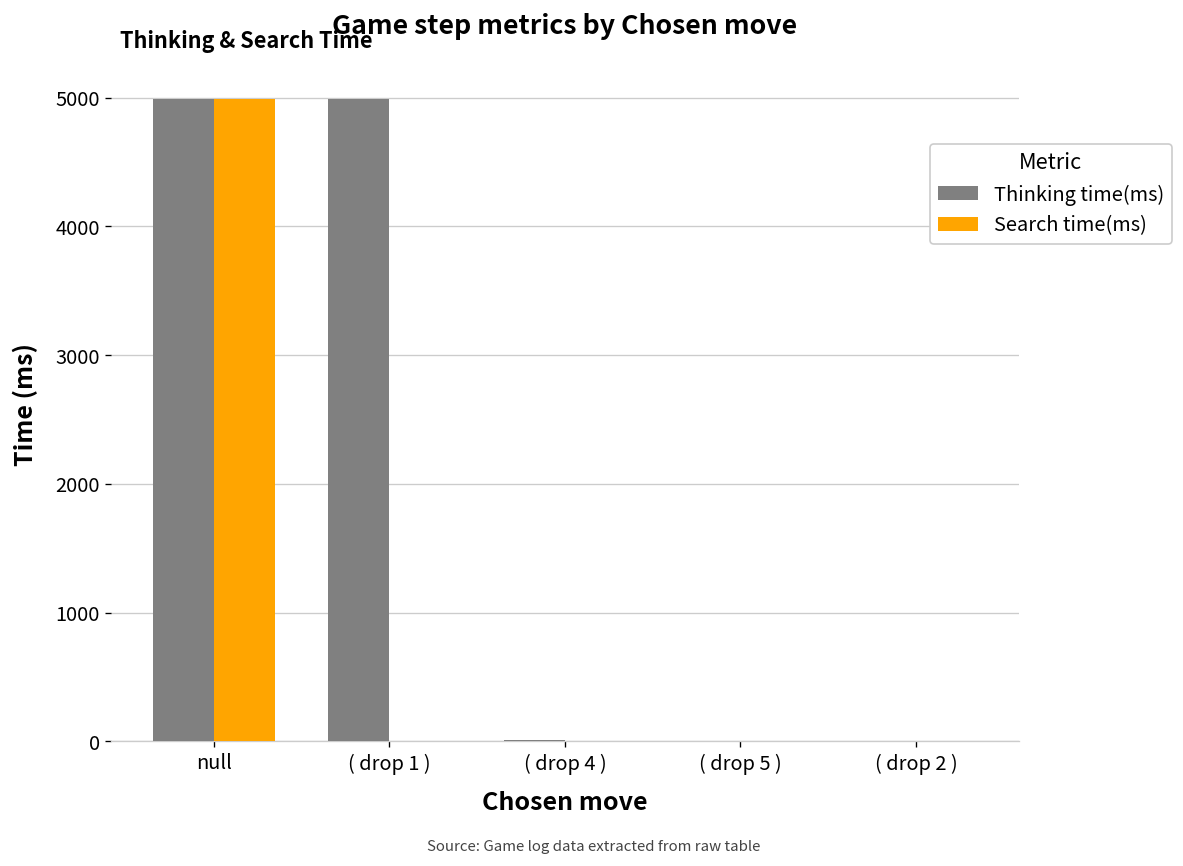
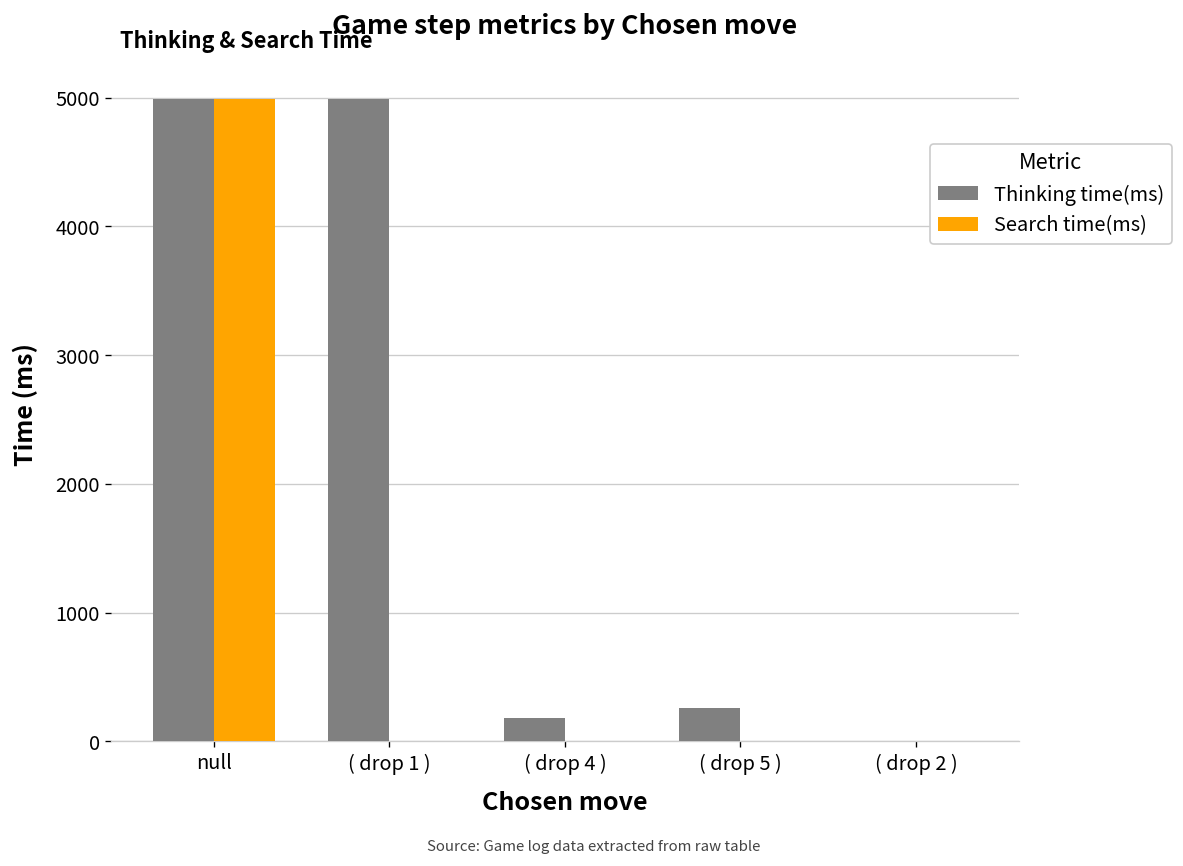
  {
    "Thinking time(ms)": {
      "null": 4990,
      "( drop 1 )": 4990,
-     "( drop 4 )": 10,
-     "( drop 5 )": 0,
+     "( drop 4 )": 190,
+     "( drop 5 )": 260,
      "( drop 2 )": 0
    },
    "Search time(ms)": {
      "null": 4990,
      "( drop 1 )": 0,
      "( drop 4 )": 0,
      "( drop 5 )": 0,
      "( drop 2 )": 0
    }
  }
